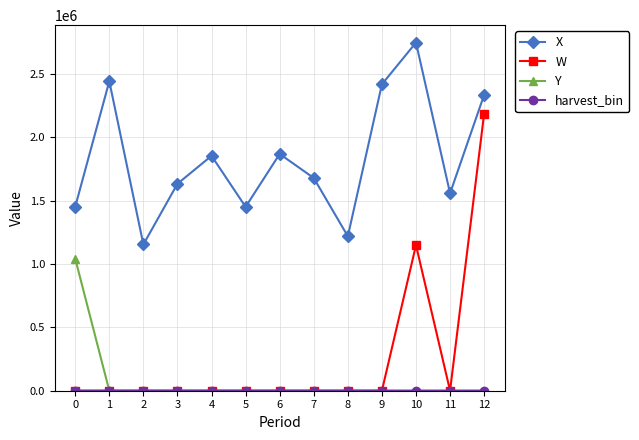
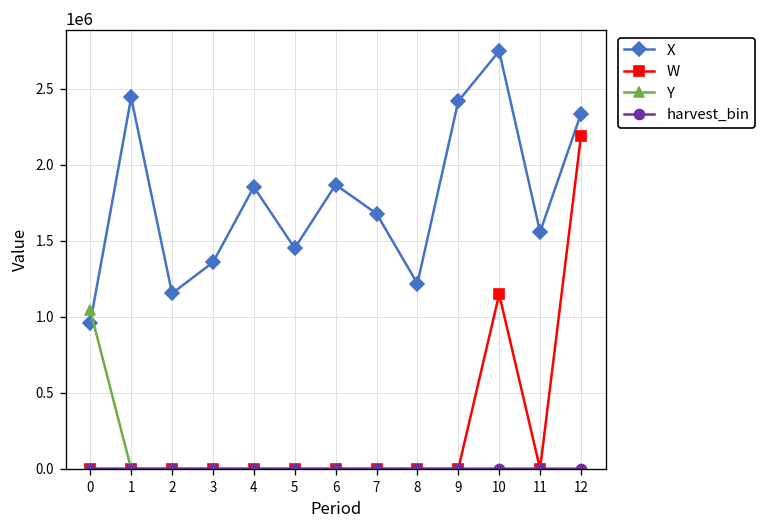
  {
    "X": {
-     "0": 1450000,
+     "0": 960000,
      "1": 2440000,
      "2": 1150000,
-     "3": 1630000,
+     "3": 1360000,
      "4": 1850000,
      "5": 1450000,
      "6": 1870000,
      "7": 1680000,
      "8": 1220000,
      "9": 2420000,
      "10": 2750000,
      "11": 1560000,
      "12": 2340000
    },
    "W": {
      "10": 1150000,
      "12": 2190000
    },
    "Y": {
      "0": 1040000
    }
  }
